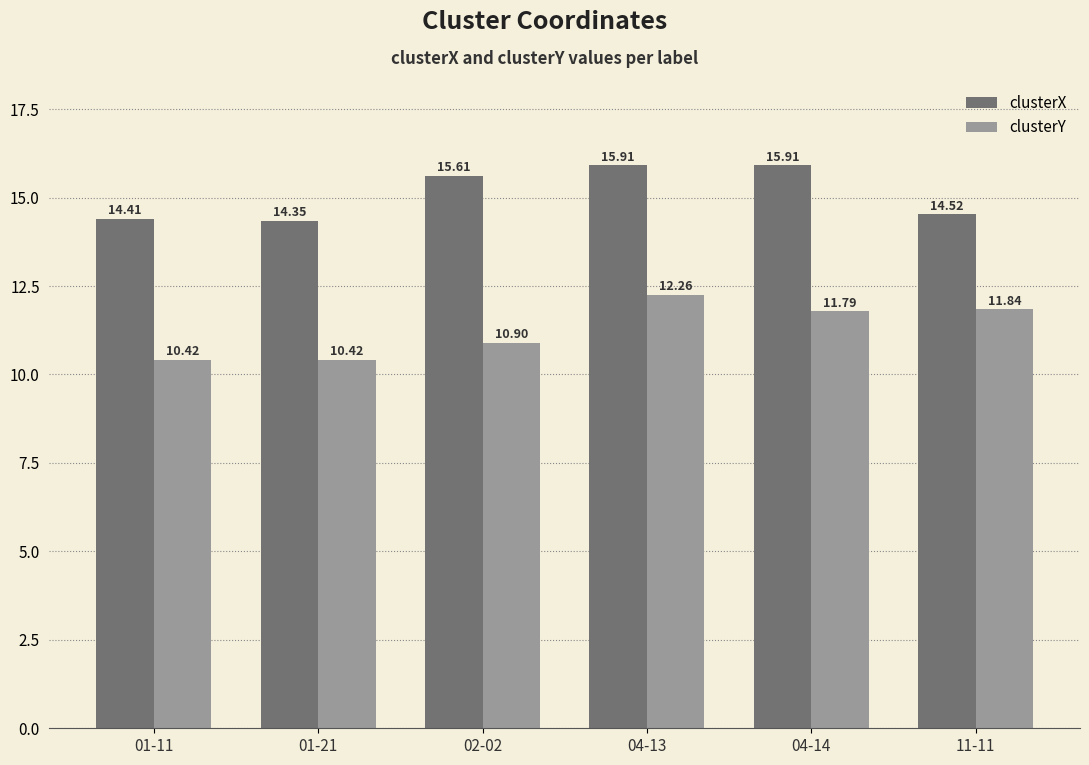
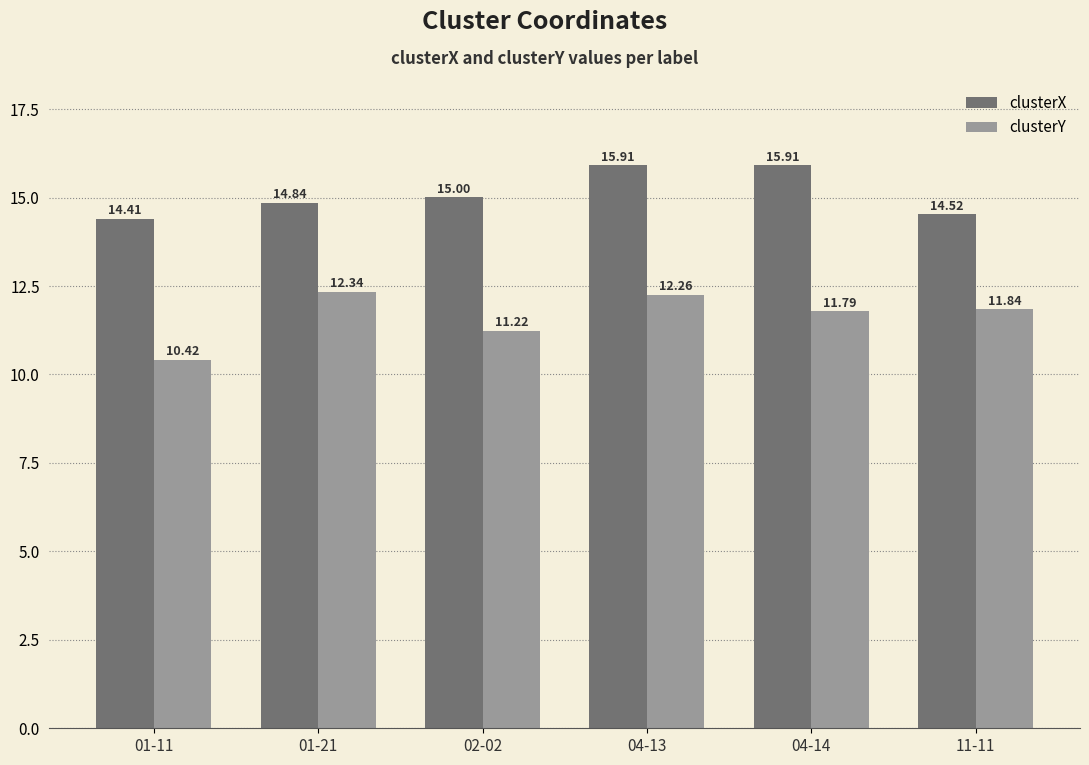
  {
    "clusterX": {
      "01-11": 14.41,
-     "01-21": 14.35,
-     "02-02": 15.61,
+     "01-21": 14.84,
+     "02-02": 15.00,
      "04-13": 15.91,
      "04-14": 15.91,
      "11-11": 14.52
    },
    "clusterY": {
      "01-11": 10.42,
-     "01-21": 10.42,
-     "02-02": 10.90,
+     "01-21": 12.34,
+     "02-02": 11.22,
      "04-13": 12.26,
      "04-14": 11.79,
      "11-11": 11.84
    }
  }
